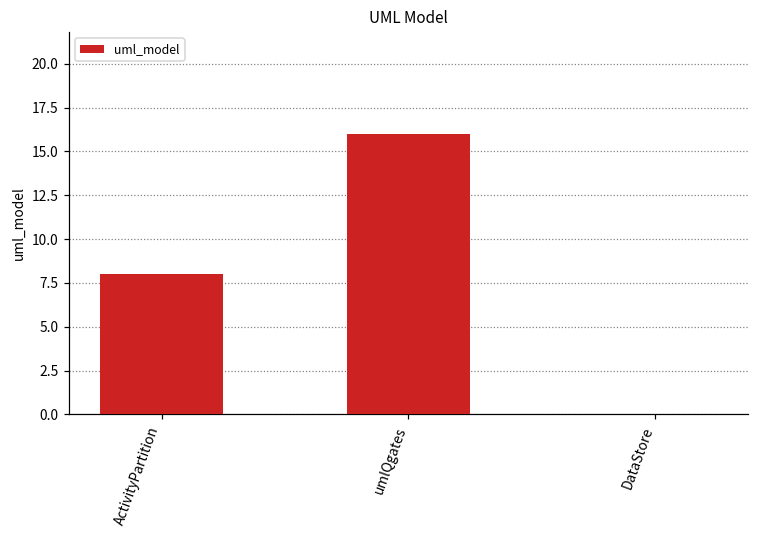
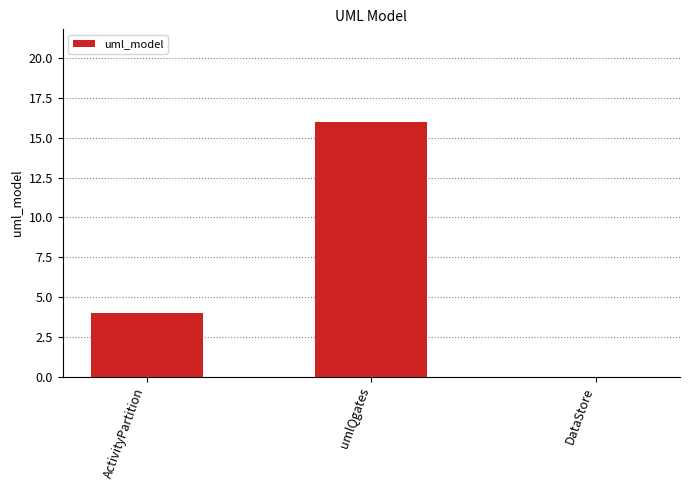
  {
-   "ActivityPartition": 8,
+   "ActivityPartition": 4,
    "umlQgates": 16,
    "DataStore": 0
  }
